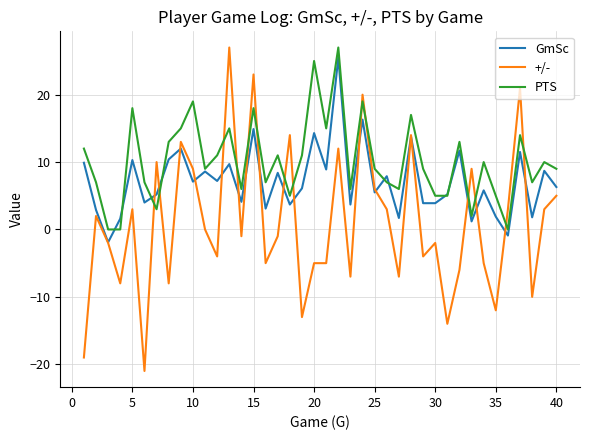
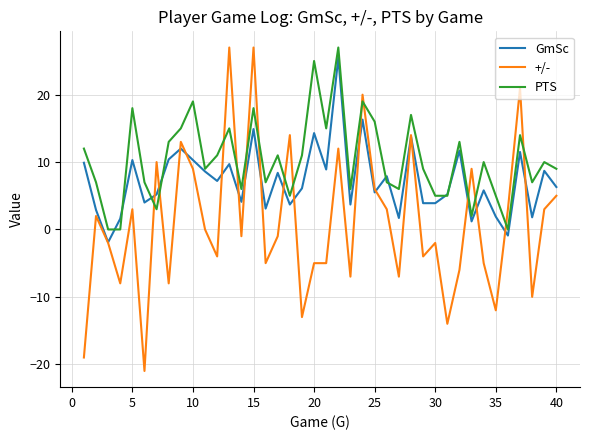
  {
    "GmSc": {
      "5": 10,
-     "10": 7,
+     "10": 10,
      "15": 15,
      "20": 14,
      "25": 6,
      "30": 4,
      "35": 2,
      "40": 6
    },
    "+/-": {
      "5": 3,
      "10": 9,
-     "15": 23,
+     "15": 27,
      "20": -5,
      "25": 6,
      "30": -2,
      "35": -12,
      "40": 5
    },
    "PTS": {
      "5": 18,
      "10": 19,
      "15": 18,
      "20": 25,
-     "25": 9,
+     "25": 16,
      "30": 5,
      "35": 5,
      "40": 9
    }
  }
